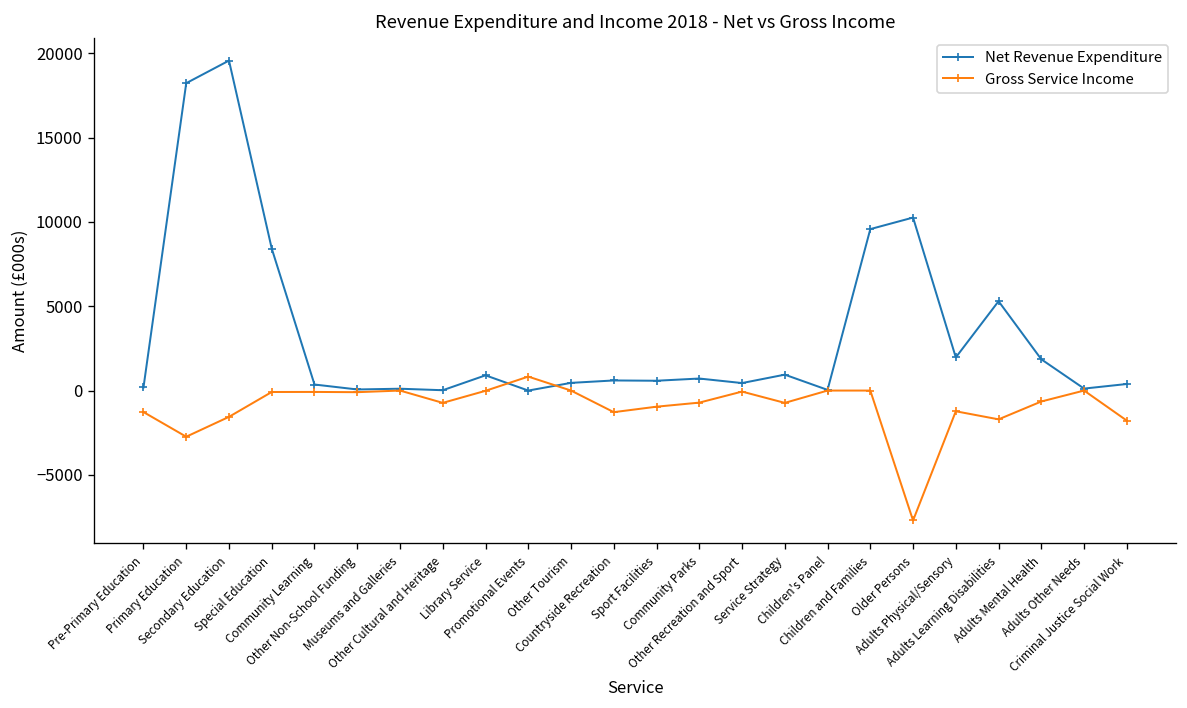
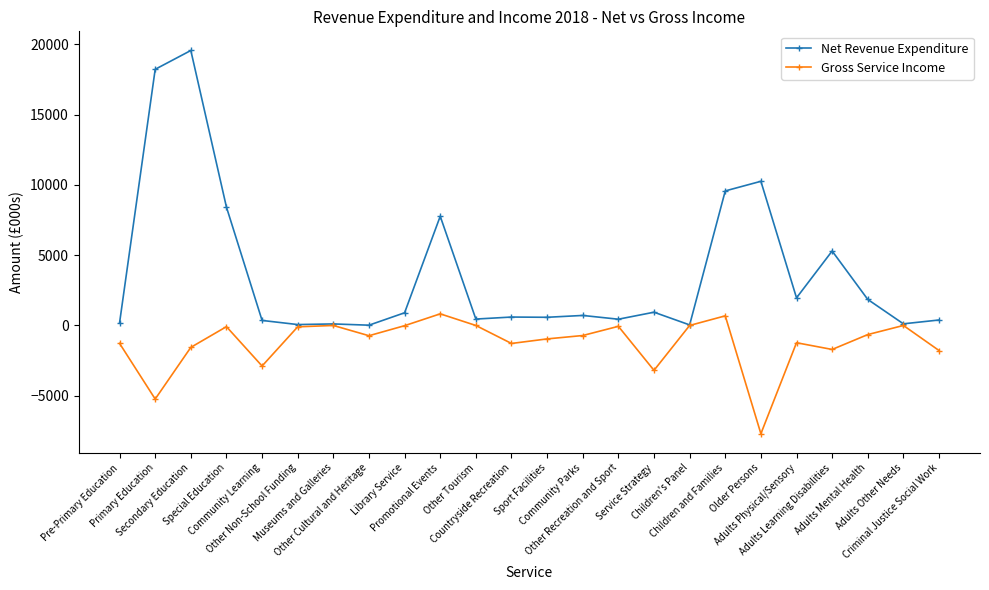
  {
    "Net Revenue Expenditure": {
      "Pre-Primary Education": 200,
      "Primary Education": 18200,
      "Secondary Education": 19600,
      "Special Education": 8400,
      "Community Learning": 400,
      "Other Cultural and Heritage": 0,
      "Library Service": 900,
-     "Promotional Events": 0,
+     "Promotional Events": 7800,
      "Other Tourism": 500,
      "Countryside Recreation": 600,
      "Sport Facilities": 600,
      "Community Parks": 700,
      "Other Recreation and Sport": 400,
      "Service Strategy": 900,
      "Children and Families": 9600,
      "Older Persons": 10300,
      "Adults Physical/Sensory": 2000,
      "Adults Learning Disabilities": 5300,
      "Adults Mental Health": 1900,
      "Criminal Justice Social Work": 400
    },
    "Gross Service Income": {
      "Pre-Primary Education": -1300,
-     "Primary Education": -2700,
+     "Primary Education": -5200,
      "Secondary Education": -1600,
      "Special Education": -100,
-     "Community Learning": -100,
+     "Community Learning": -2900,
      "Other Cultural and Heritage": -700,
      "Library Service": 0,
      "Promotional Events": 800,
      "Other Tourism": 0,
      "Countryside Recreation": -1300,
      "Sport Facilities": -1000,
      "Community Parks": -700,
      "Other Recreation and Sport": -100,
-     "Service Strategy": -700,
-     "Children and Families": 0,
+     "Service Strategy": -3200,
+     "Children and Families": 700,
      "Older Persons": -7700,
      "Adults Physical/Sensory": -1200,
      "Adults Learning Disabilities": -1700,
      "Adults Mental Health": -600,
      "Criminal Justice Social Work": -1800
    }
  }
